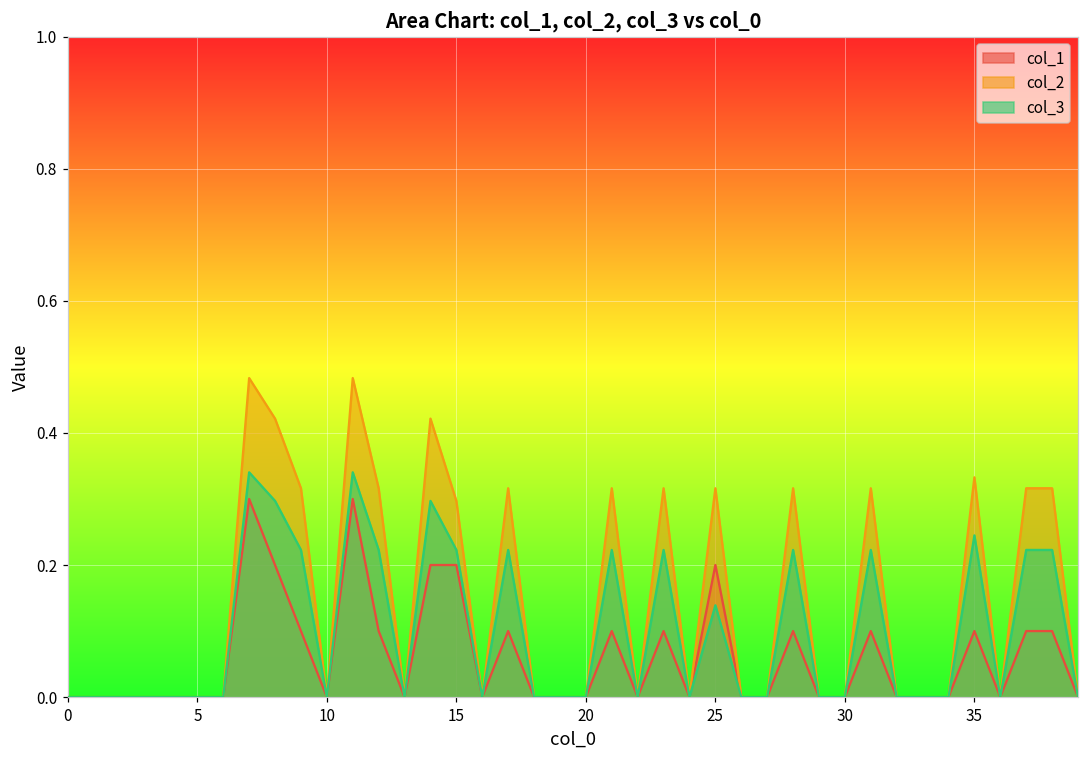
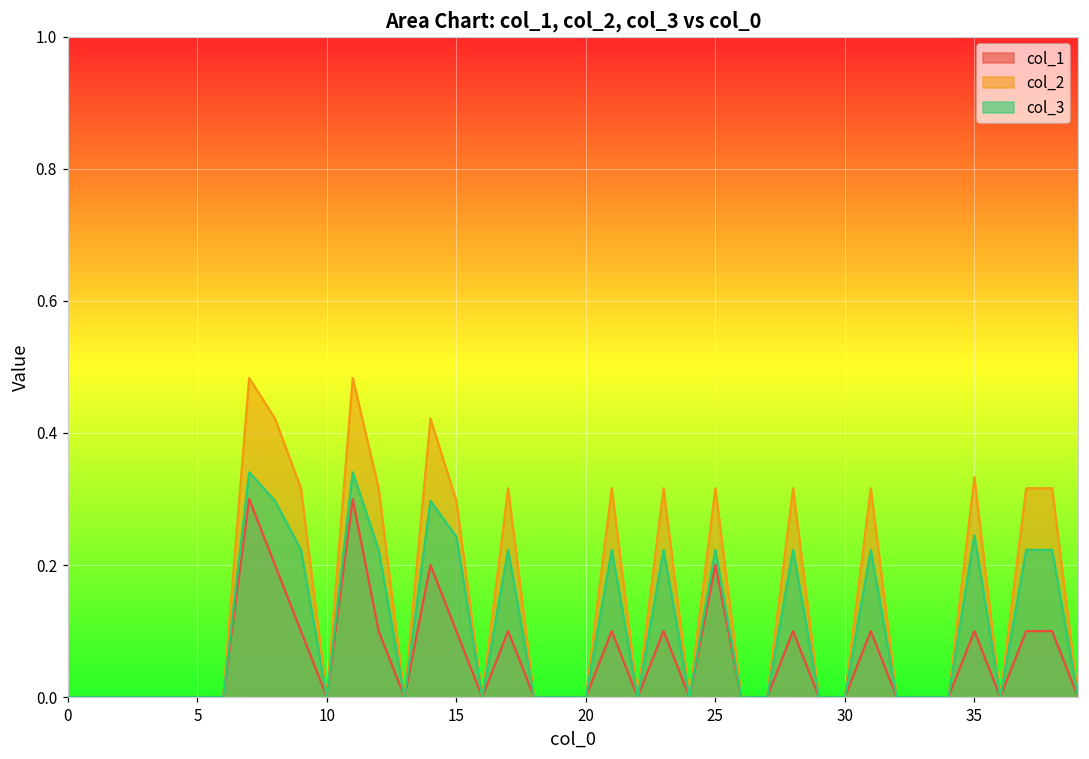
  {
    "col_1": {
-     "15": 0.2,
+     "15": 0.1,
      "25": 0.2,
      "35": 0.1
    },
    "col_2": {
      "15": 0.30,
      "25": 0.32,
      "35": 0.33
    },
    "col_3": {
-     "15": 0.22,
-     "25": 0.14,
+     "15": 0.24,
+     "25": 0.22,
      "35": 0.24
    }
  }
